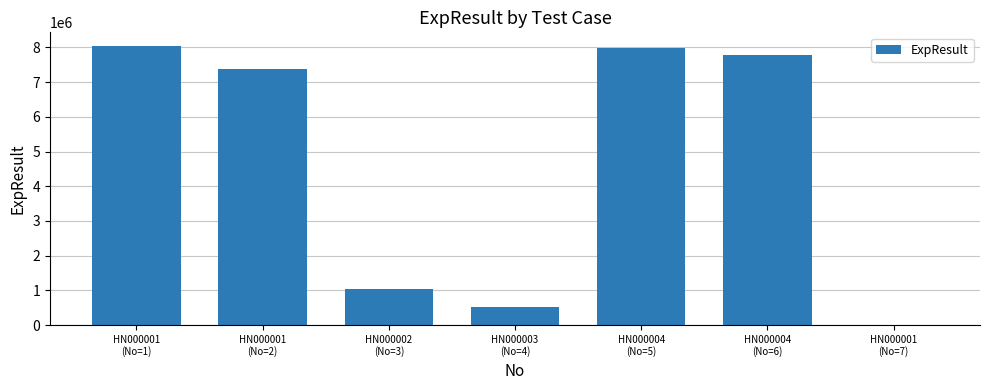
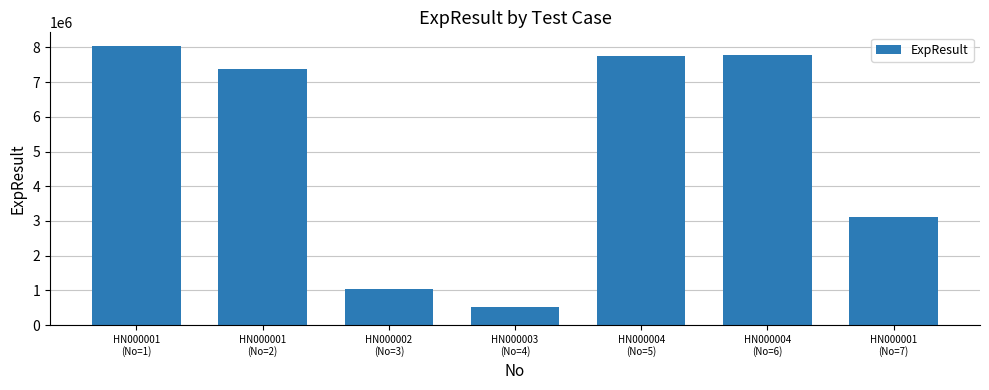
  {
    "HN000001 (No=1)": 8000000,
    "HN000001 (No=2)": 7400000,
    "HN000002 (No=3)": 1000000,
    "HN000003 (No=4)": 500000,
-   "HN000004 (No=5)": 8000000,
+   "HN000004 (No=5)": 7700000,
    "HN000004 (No=6)": 7800000,
-   "HN000001 (No=7)": 0
+   "HN000001 (No=7)": 3100000
  }
